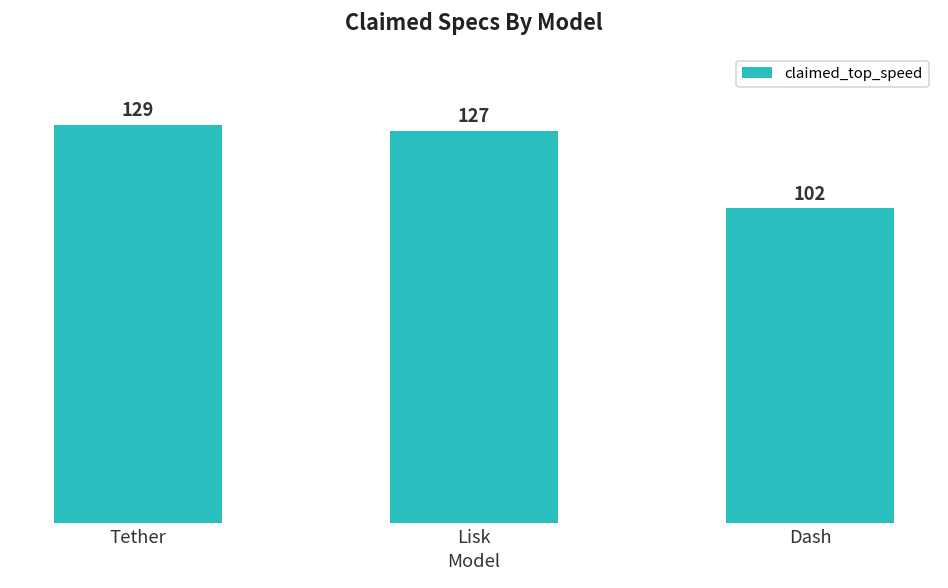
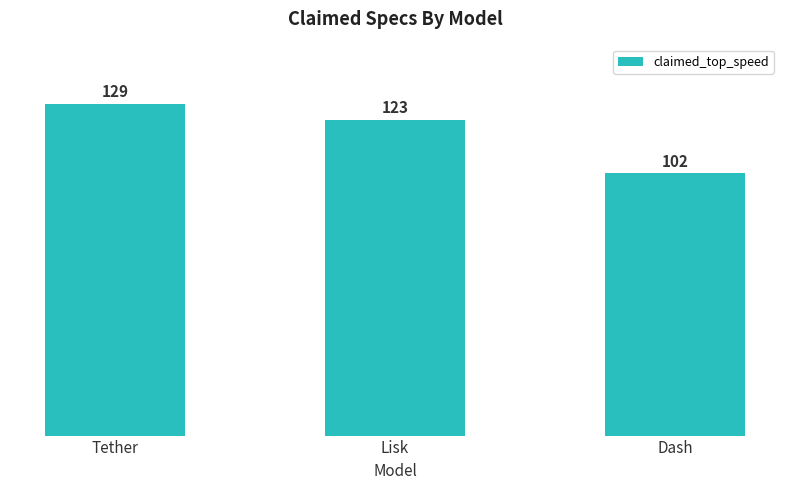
  {
    "Tether": 129,
-   "Lisk": 127,
+   "Lisk": 123,
    "Dash": 102
  }
